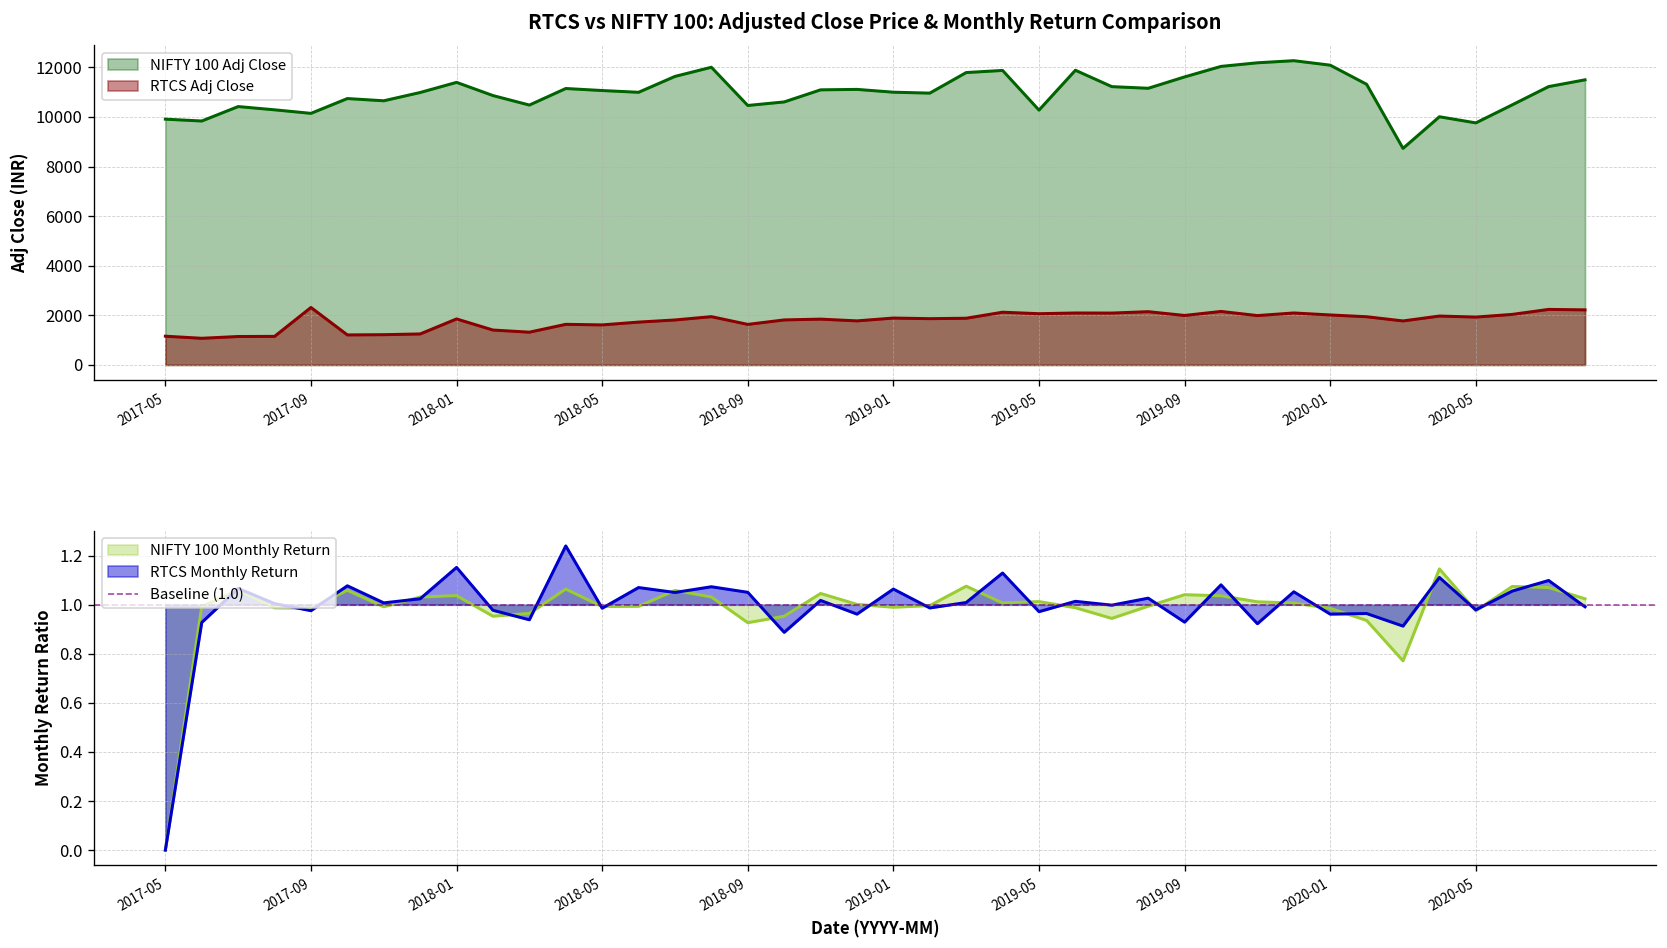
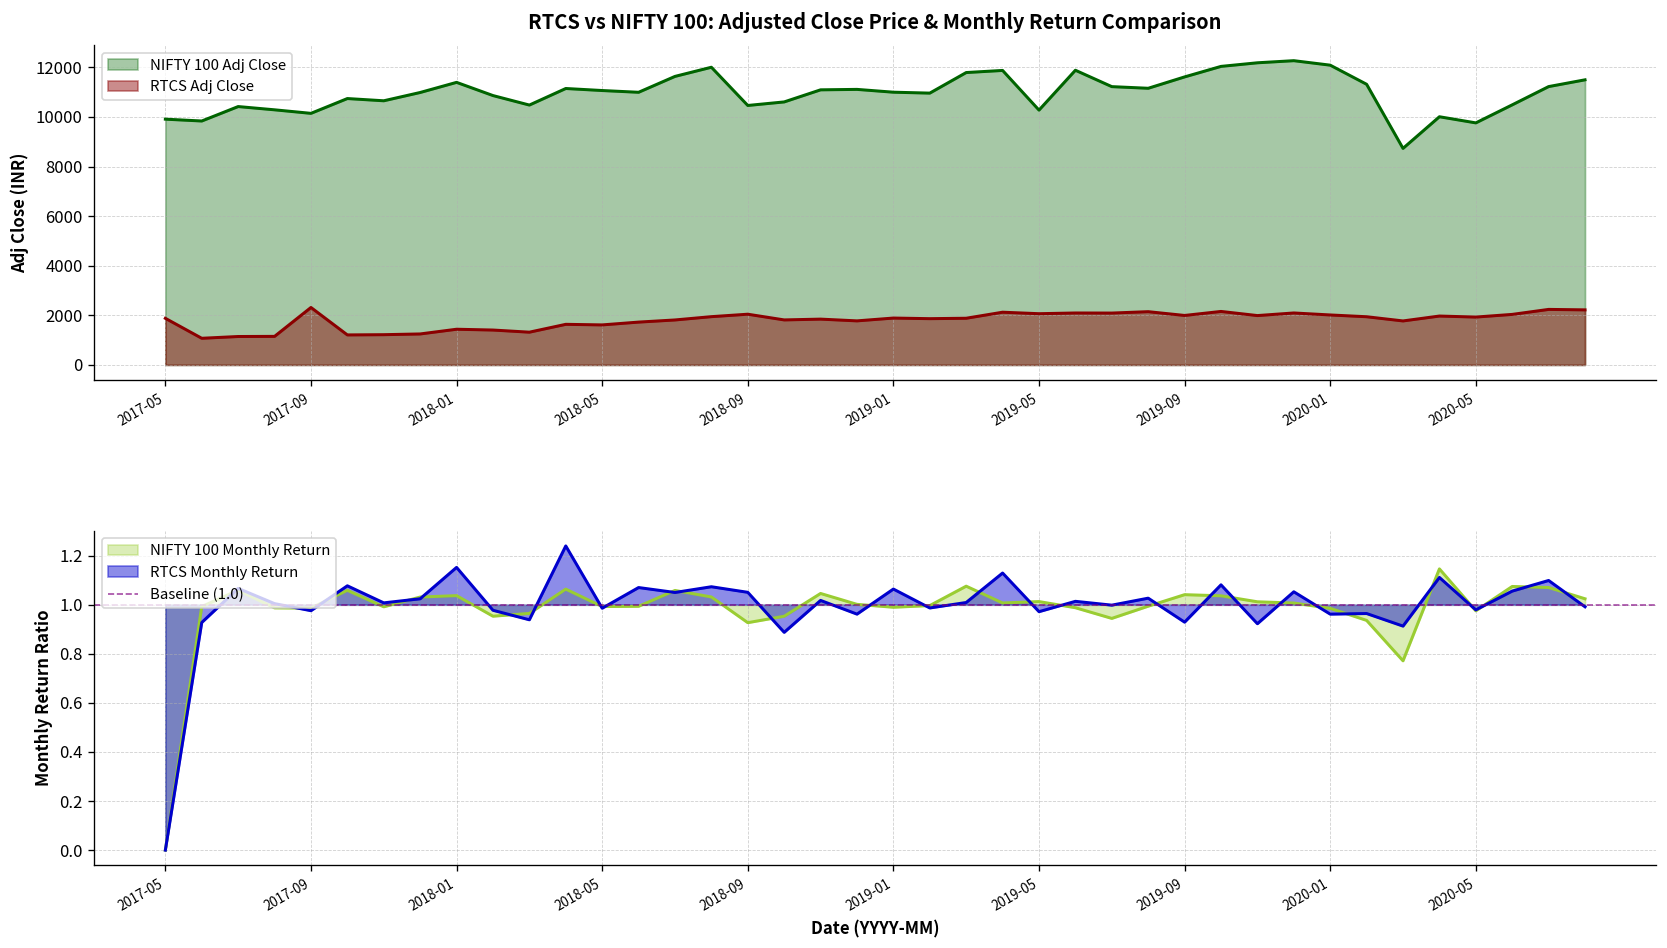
  {
    "RTCS vs NIFTY 100: Adjusted Close Price & Monthly Return Comparison": {
      "NIFTY 100 Adj Close": {
        "2017-05": 9900,
        "2017-09": 10100,
        "2018-01": 11400,
        "2018-05": 11100,
        "2018-09": 10500,
        "2019-01": 11000,
        "2019-05": 10300,
        "2019-09": 11600,
        "2020-01": 12100,
        "2020-05": 9800
      },
      "RTCS Adj Close": {
-       "2017-05": 1200,
+       "2017-05": 1900,
        "2017-09": 2300,
-       "2018-01": 1900,
+       "2018-01": 1400,
        "2018-05": 1600,
-       "2018-09": 1600,
+       "2018-09": 2000,
        "2019-01": 1900,
        "2019-05": 2100,
        "2019-09": 2000,
        "2020-01": 2000,
        "2020-05": 1900
      }
    }
  }
